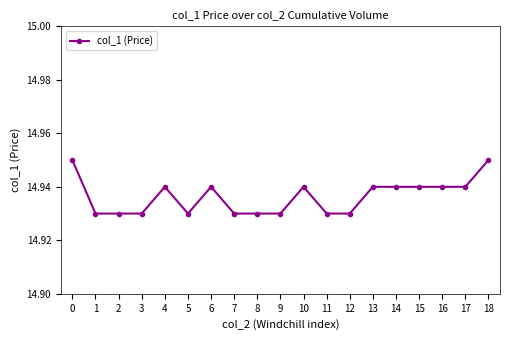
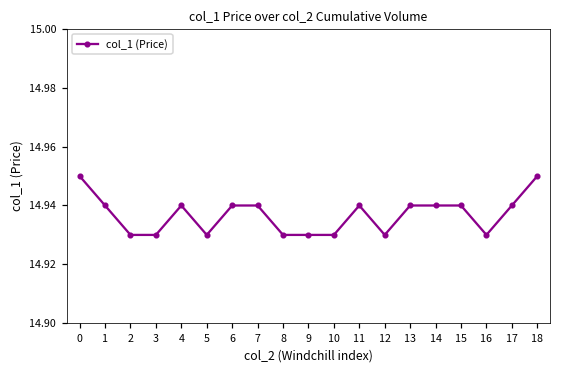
  {
    "0": 14.95,
-   "1": 14.93,
+   "1": 14.94,
    "2": 14.93,
    "3": 14.93,
    "4": 14.94,
    "5": 14.93,
    "6": 14.94,
-   "7": 14.93,
+   "7": 14.94,
    "8": 14.93,
    "9": 14.93,
-   "10": 14.94,
-   "11": 14.93,
+   "10": 14.93,
+   "11": 14.94,
    "12": 14.93,
    "13": 14.94,
    "14": 14.94,
    "15": 14.94,
-   "16": 14.94,
+   "16": 14.93,
    "17": 14.94,
    "18": 14.95
  }
